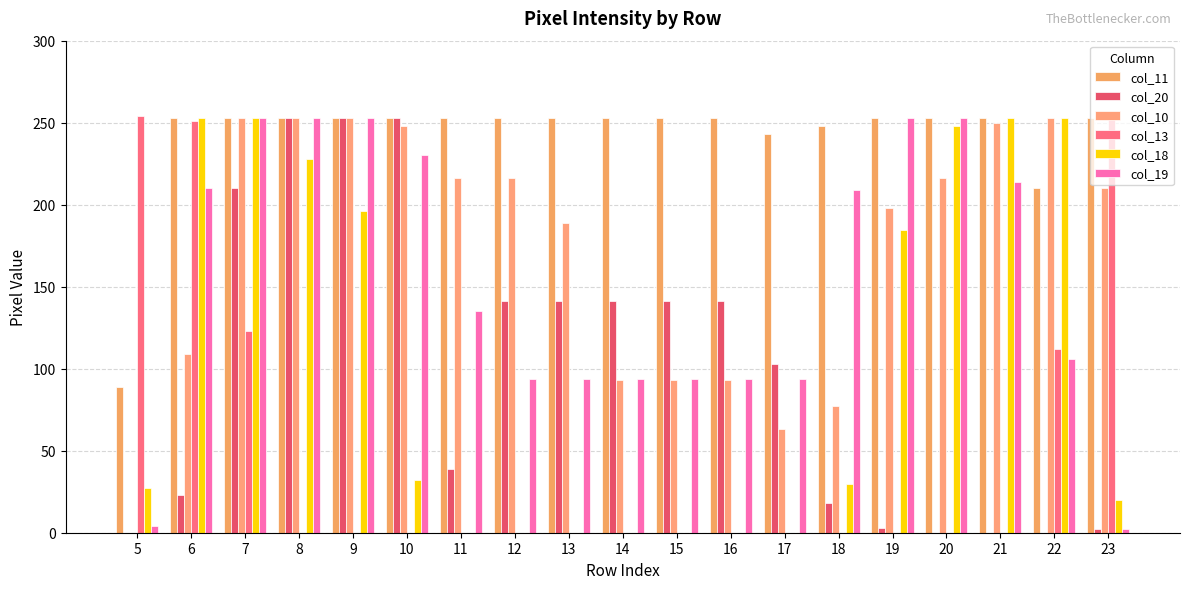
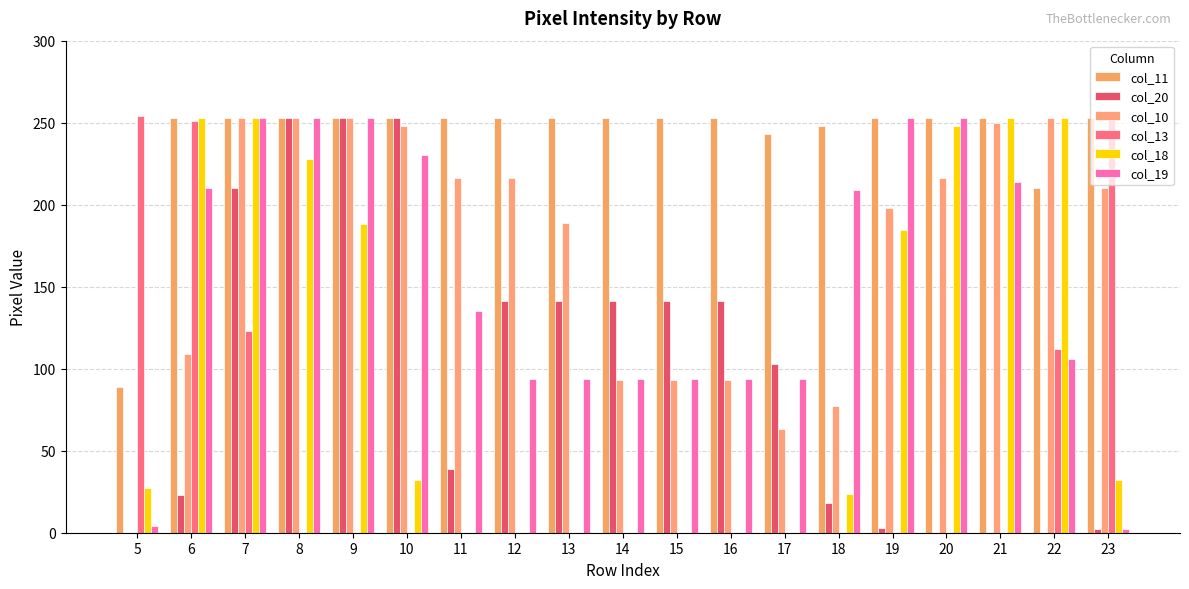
  {
    "col_18": {
      "5": 27,
      "6": 253,
      "7": 253,
      "8": 228,
-     "9": 196,
+     "9": 188,
      "10": 32,
      "11": 0,
      "12": 0,
      "13": 0,
      "14": 0,
      "15": 0,
      "16": 0,
      "17": 0,
-     "18": 30,
+     "18": 23,
      "19": 185,
      "20": 248,
      "21": 253,
      "22": 253,
-     "23": 20
+     "23": 32
    }
  }
